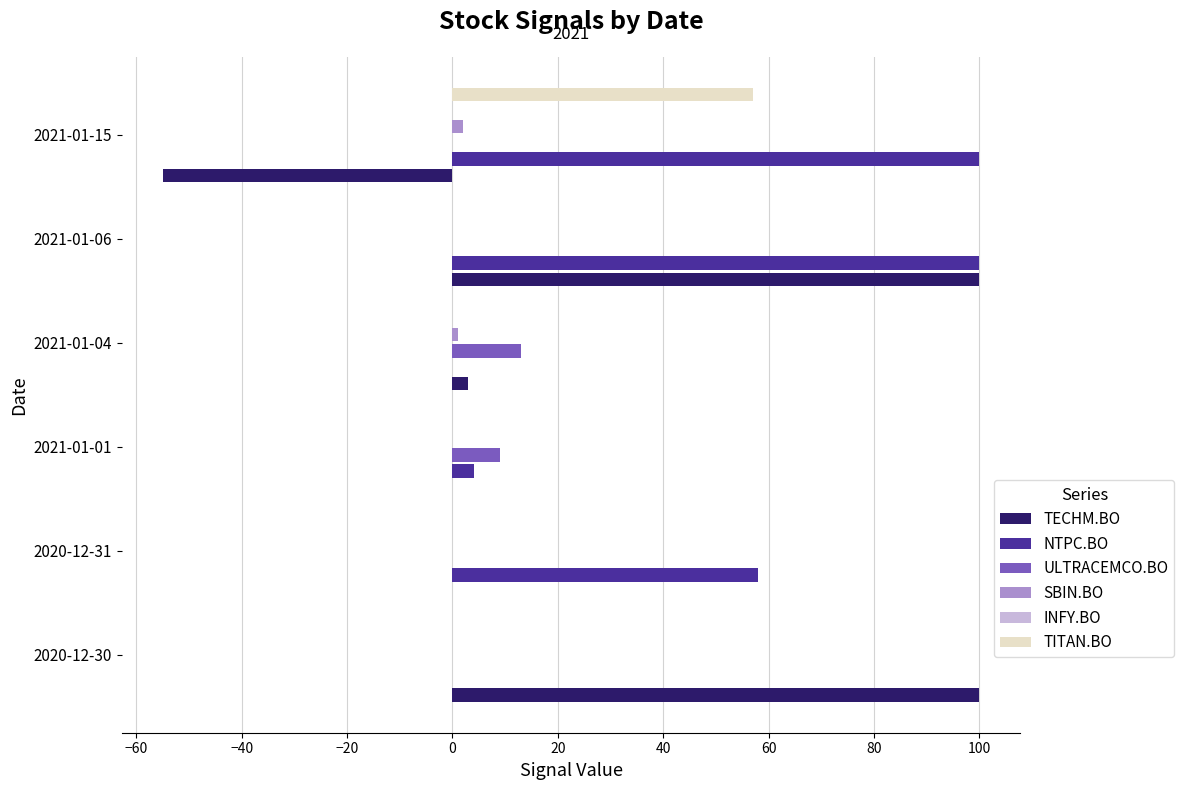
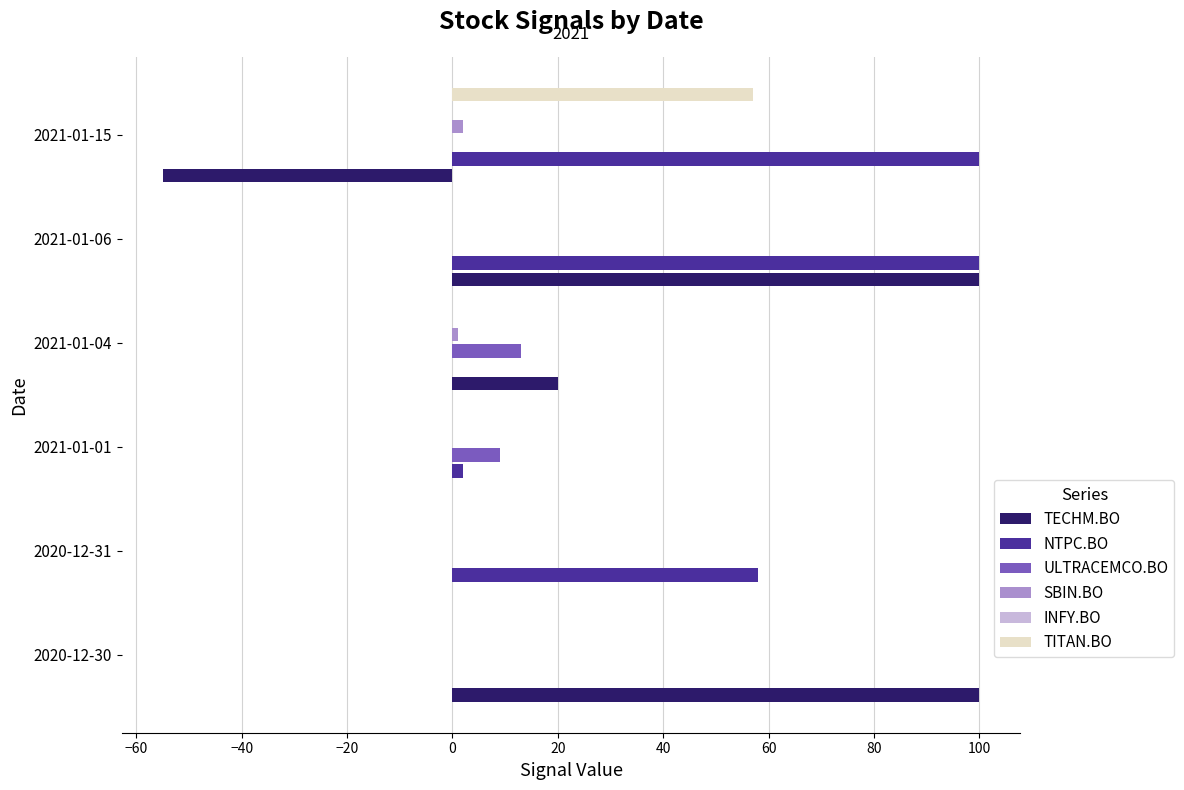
  {
    "TECHM.BO": {
      "2021-01-15": -55,
      "2021-01-06": 100,
-     "2021-01-04": 3,
+     "2021-01-04": 20,
      "2021-01-01": 0,
      "2020-12-31": 0,
      "2020-12-30": 100
    },
    "NTPC.BO": {
      "2021-01-15": 100,
      "2021-01-06": 100,
      "2021-01-04": 0,
-     "2021-01-01": 4,
+     "2021-01-01": 2,
      "2020-12-31": 58,
      "2020-12-30": 0
    },
    "ULTRACEMCO.BO": {
      "2021-01-15": 0,
      "2021-01-06": 0,
      "2021-01-04": 13,
      "2021-01-01": 9,
      "2020-12-31": 0,
      "2020-12-30": 0
    }
  }
